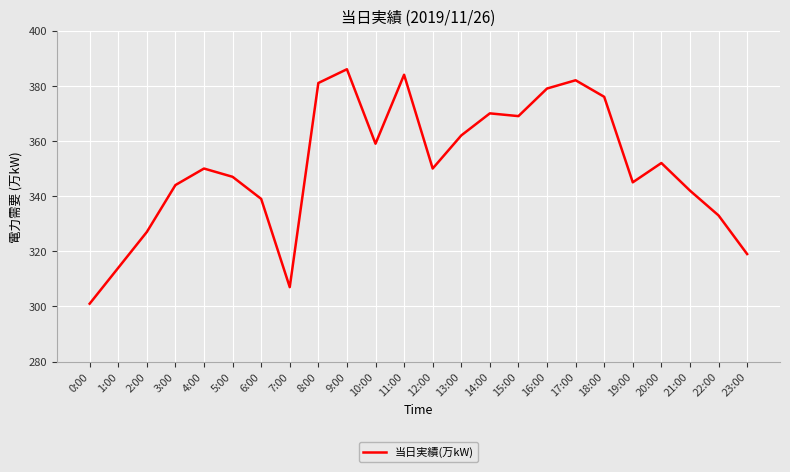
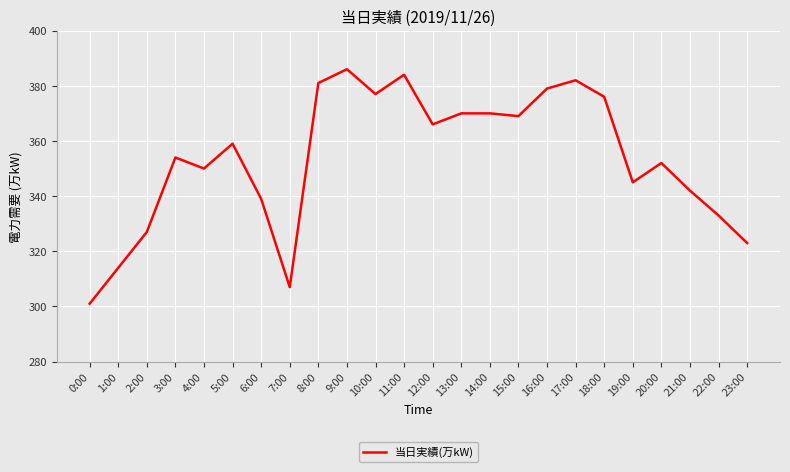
  {
    "0:00": 301,
    "1:00": 314,
    "2:00": 327,
-   "3:00": 344,
+   "3:00": 354,
    "4:00": 350,
-   "5:00": 347,
+   "5:00": 359,
    "6:00": 339,
    "7:00": 307,
    "8:00": 381,
    "9:00": 386,
-   "10:00": 359,
+   "10:00": 377,
    "11:00": 384,
-   "12:00": 350,
-   "13:00": 362,
+   "12:00": 366,
+   "13:00": 370,
    "14:00": 370,
    "15:00": 369,
    "16:00": 379,
    "17:00": 382,
    "18:00": 376,
    "19:00": 345,
    "20:00": 352,
    "21:00": 342,
    "22:00": 333,
-   "23:00": 319
+   "23:00": 323
  }
